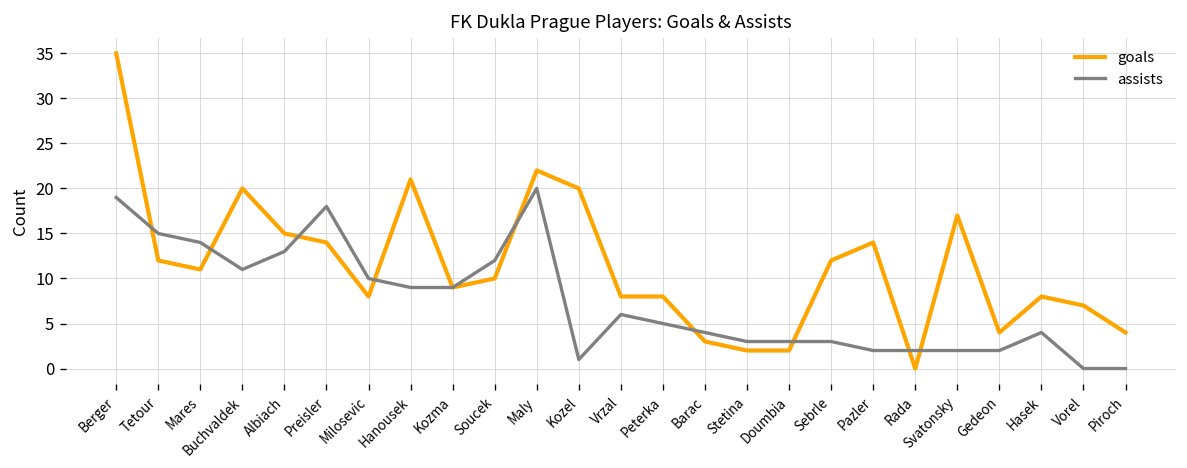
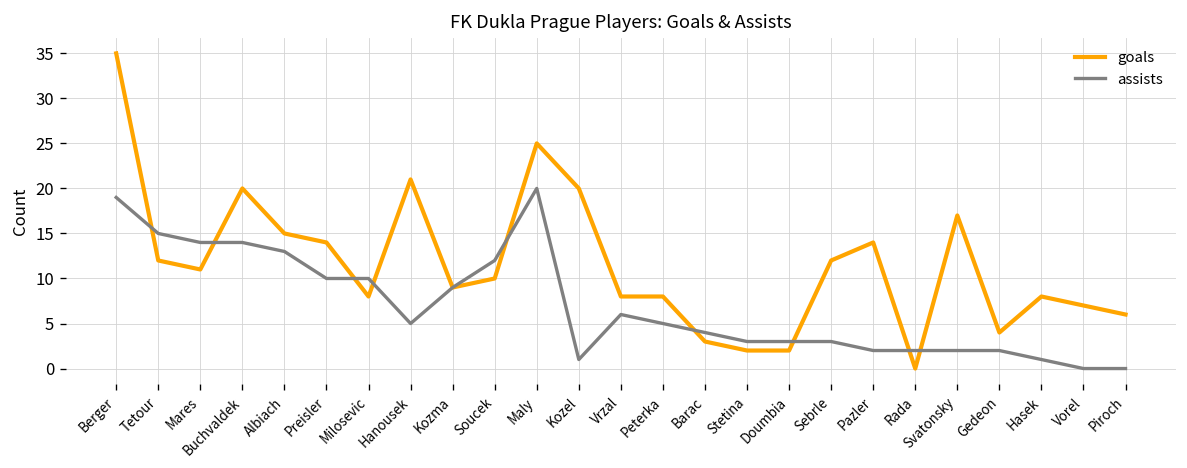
  {
    "goals": {
      "Berger": 35,
      "Tetour": 12,
      "Mares": 11,
      "Buchvaldek": 20,
      "Albiach": 15,
      "Preisler": 14,
      "Milosevic": 8,
      "Hanousek": 21,
      "Soucek": 10,
-     "Maly": 22,
+     "Maly": 25,
      "Kozel": 20,
      "Vrzal": 8,
      "Peterka": 8,
      "Barac": 3,
      "Stetina": 2,
      "Doumbia": 2,
      "Sebrle": 12,
      "Pazler": 14,
      "Rada": 0,
      "Svatonsky": 17,
      "Gedeon": 4,
      "Hasek": 8,
      "Vorel": 7,
-     "Piroch": 4
+     "Piroch": 6
    },
    "assists": {
      "Berger": 19,
      "Tetour": 15,
      "Mares": 14,
-     "Buchvaldek": 11,
+     "Buchvaldek": 14,
      "Albiach": 13,
-     "Preisler": 18,
+     "Preisler": 10,
      "Milosevic": 10,
-     "Hanousek": 9,
+     "Hanousek": 5,
      "Soucek": 12,
      "Maly": 20,
      "Kozel": 1,
      "Vrzal": 6,
      "Peterka": 5,
      "Barac": 4,
      "Stetina": 3,
      "Doumbia": 3,
      "Sebrle": 3,
      "Pazler": 2,
      "Rada": 2,
      "Svatonsky": 2,
      "Gedeon": 2,
-     "Hasek": 4,
+     "Hasek": 1,
      "Vorel": 0,
      "Piroch": 0
    }
  }
